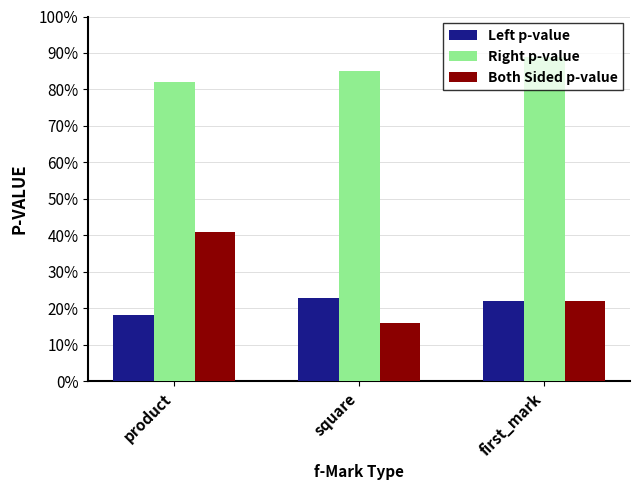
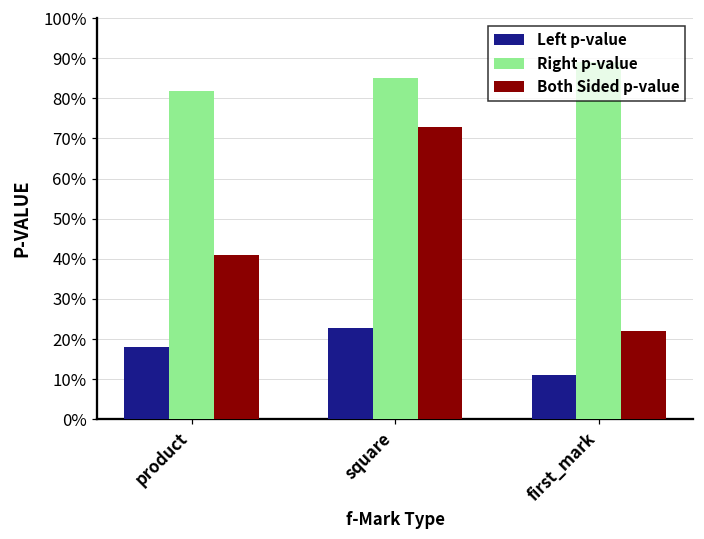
  {
    "Left p-value": {
      "product": "18%",
      "square": "23%",
-     "first_mark": "22%"
+     "first_mark": "11%"
    },
    "Right p-value": {
      "product": "82%",
      "square": "85%"
    },
    "Both Sided p-value": {
      "product": "41%",
-     "square": "16%",
+     "square": "73%",
      "first_mark": "22%"
    }
  }
